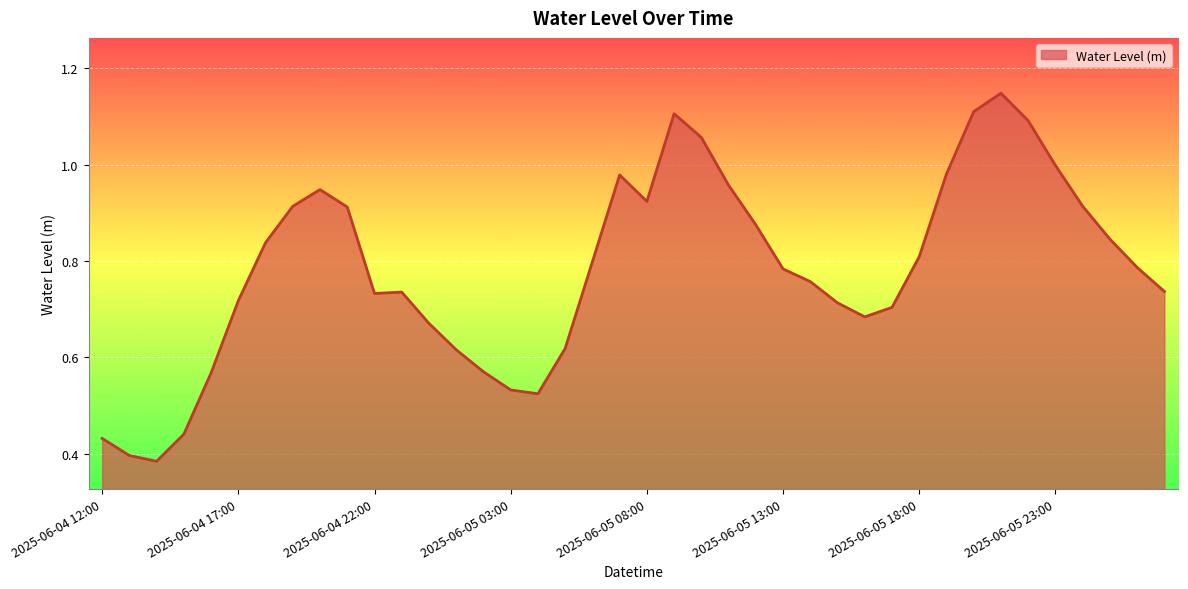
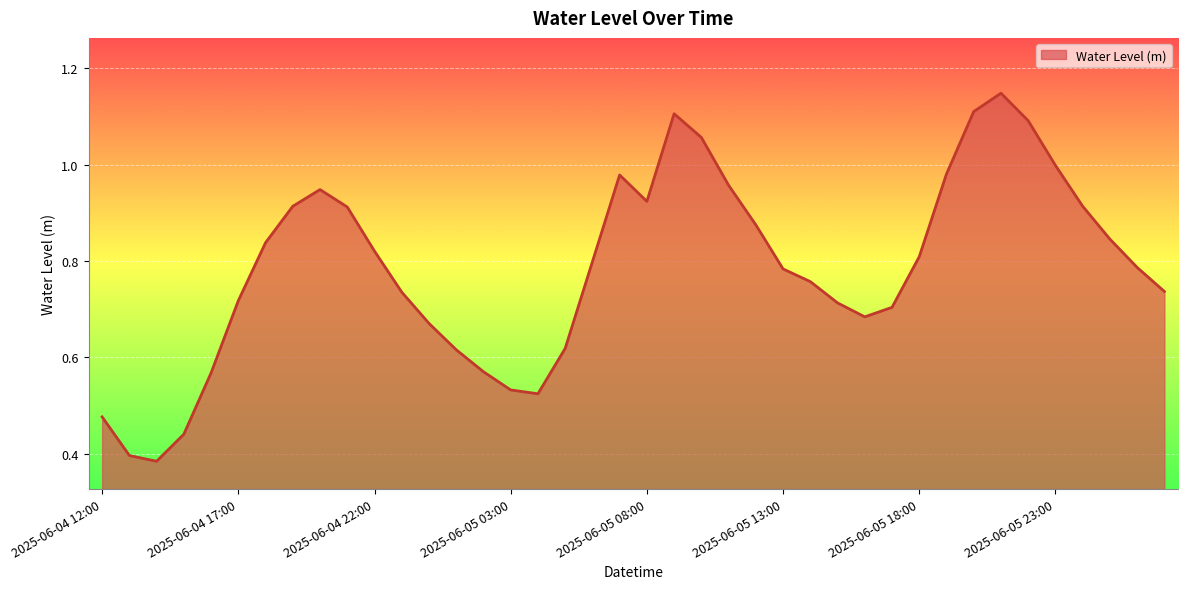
  {
-   "2025-06-04 12:00": 0.43,
+   "2025-06-04 12:00": 0.48,
    "2025-06-04 17:00": 0.72,
-   "2025-06-04 22:00": 0.73,
+   "2025-06-04 22:00": 0.82,
    "2025-06-05 03:00": 0.53,
    "2025-06-05 08:00": 0.92,
    "2025-06-05 13:00": 0.78,
    "2025-06-05 18:00": 0.81,
    "2025-06-05 23:00": 1.00
  }
